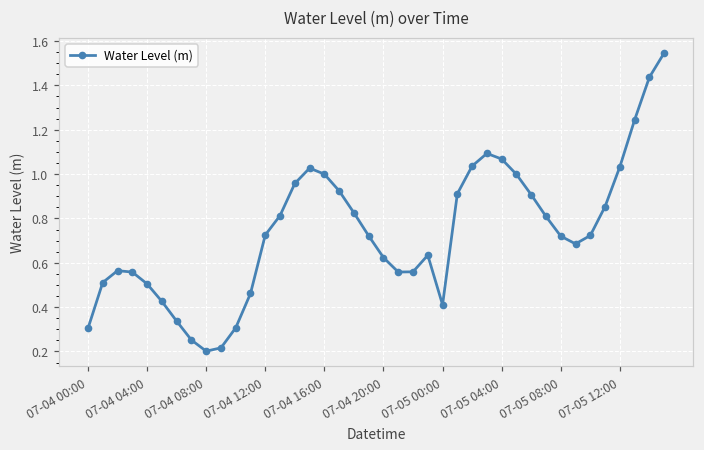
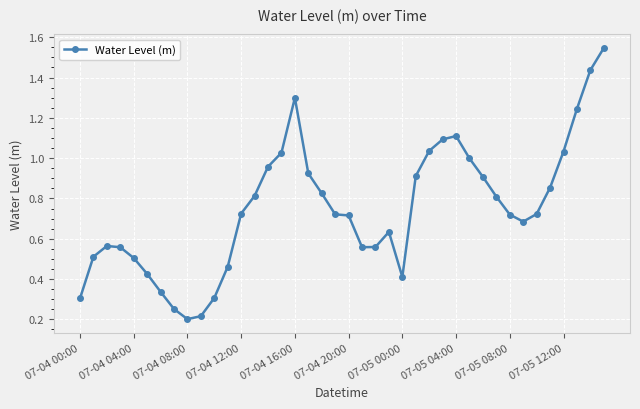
  {
    "07-04 00:00": 0.30,
    "07-04 04:00": 0.50,
    "07-04 08:00": 0.20,
    "07-04 12:00": 0.73,
-   "07-04 16:00": 1.00,
-   "07-04 20:00": 0.62,
+   "07-04 16:00": 1.30,
+   "07-04 20:00": 0.72,
    "07-05 00:00": 0.41,
-   "07-05 04:00": 1.07,
+   "07-05 04:00": 1.11,
    "07-05 08:00": 0.72,
    "07-05 12:00": 1.03
  }
